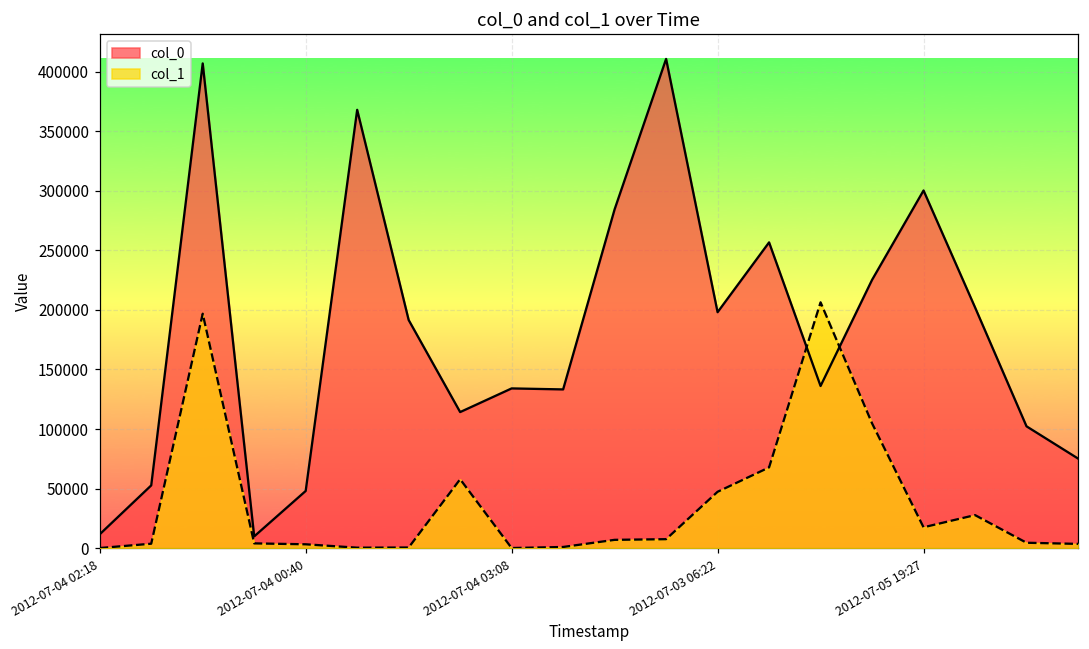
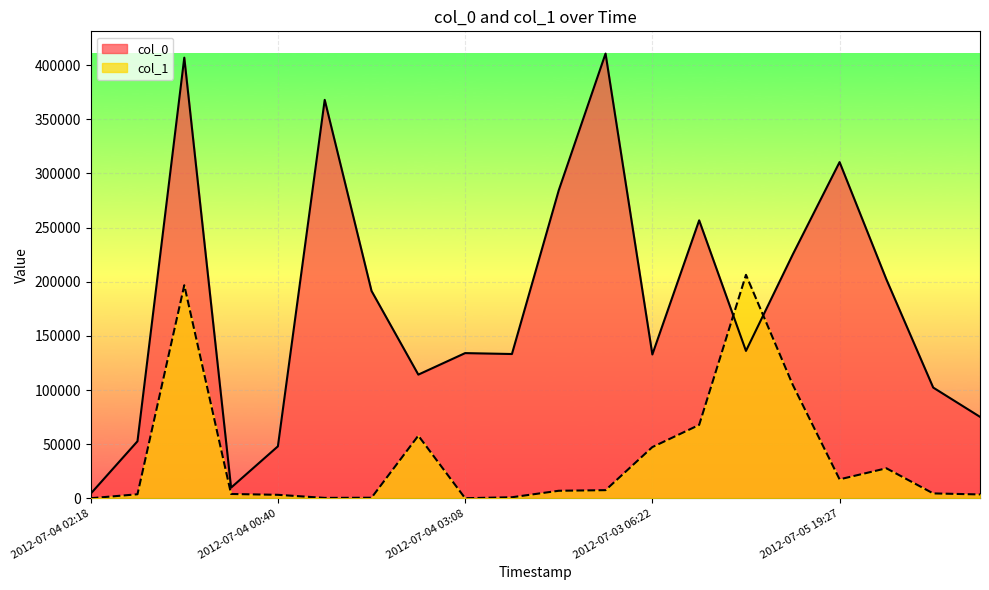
  {
    "col_0": {
-     "2012-07-04 02:18": 12000,
+     "2012-07-04 02:18": 4000,
      "2012-07-04 00:40": 48000,
      "2012-07-04 03:08": 134000,
-     "2012-07-03 06:22": 198000,
-     "2012-07-05 19:27": 300000
+     "2012-07-03 06:22": 133000,
+     "2012-07-05 19:27": 310000
    },
    "col_1": {
      "2012-07-04 02:18": 0,
      "2012-07-04 00:40": 3000,
      "2012-07-04 03:08": 0,
      "2012-07-03 06:22": 47000,
      "2012-07-05 19:27": 18000
    }
  }
